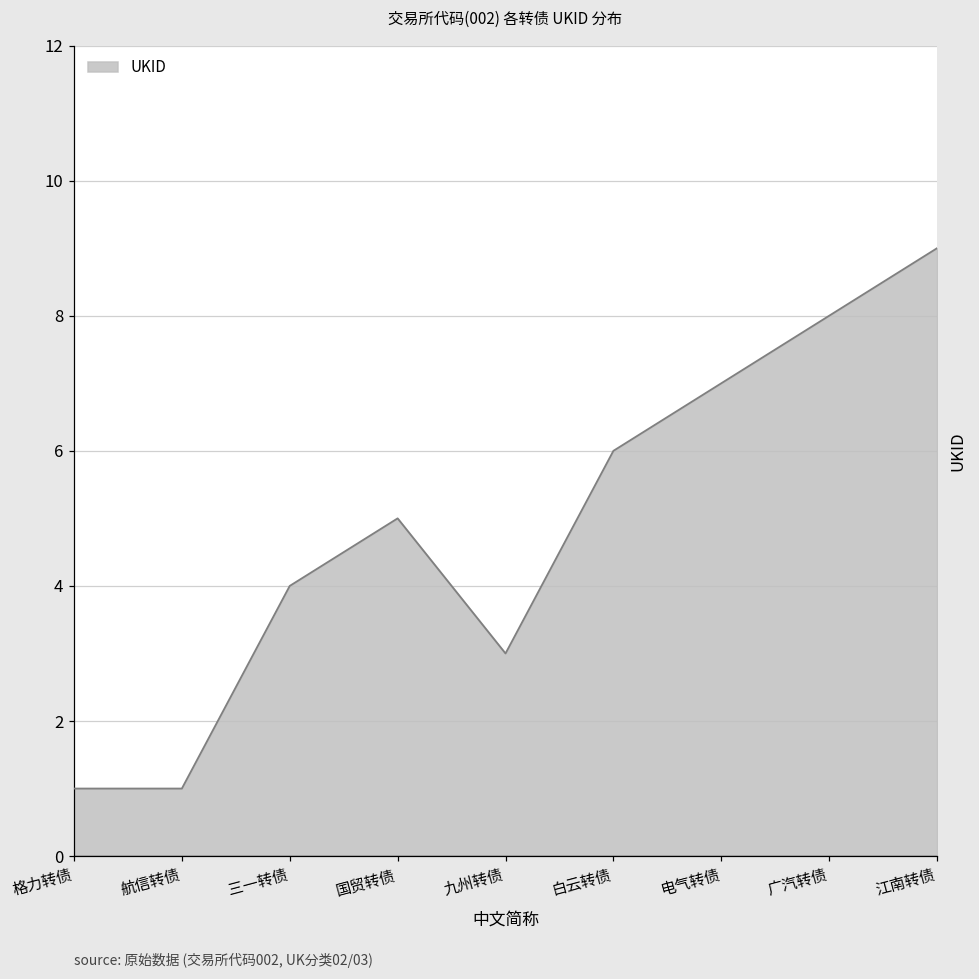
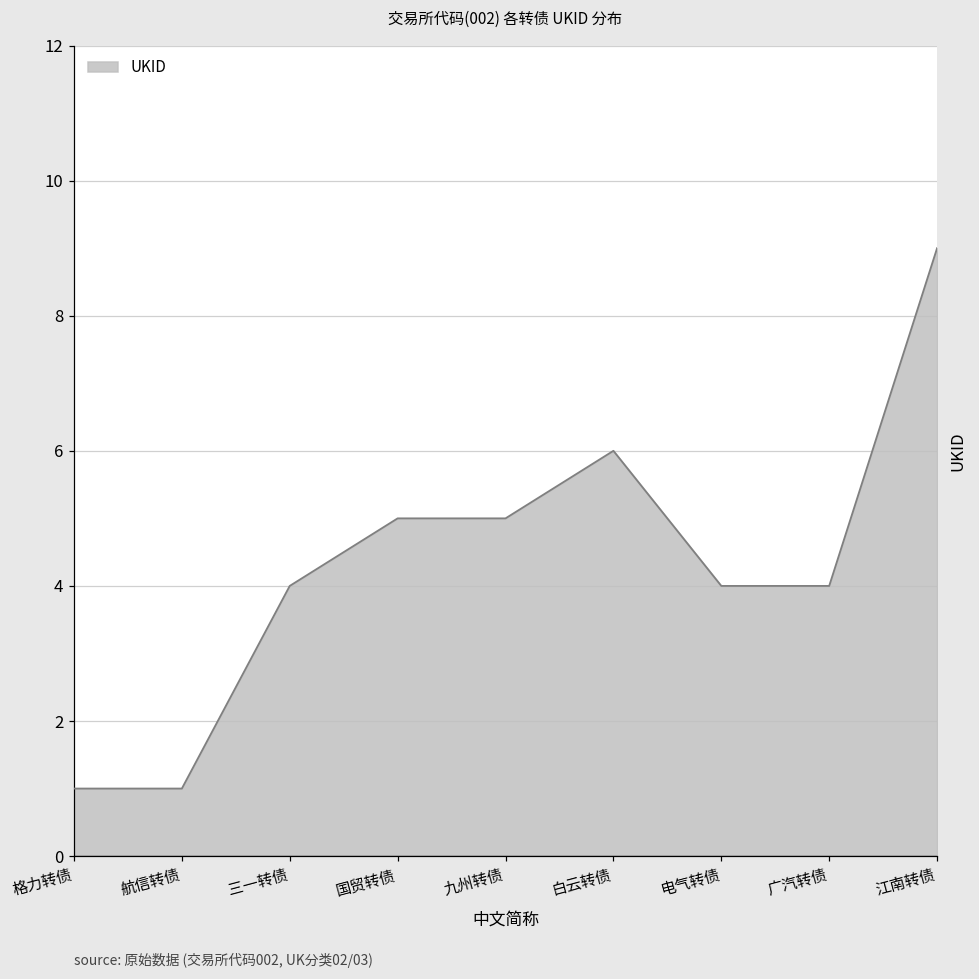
  {
    "格力转债": 1,
    "航信转债": 1,
    "三一转债": 4,
    "国贸转债": 5,
-   "九州转债": 3,
+   "九州转债": 5,
    "白云转债": 6,
-   "电气转债": 7,
-   "广汽转债": 8,
+   "电气转债": 4,
+   "广汽转债": 4,
    "江南转债": 9
  }
